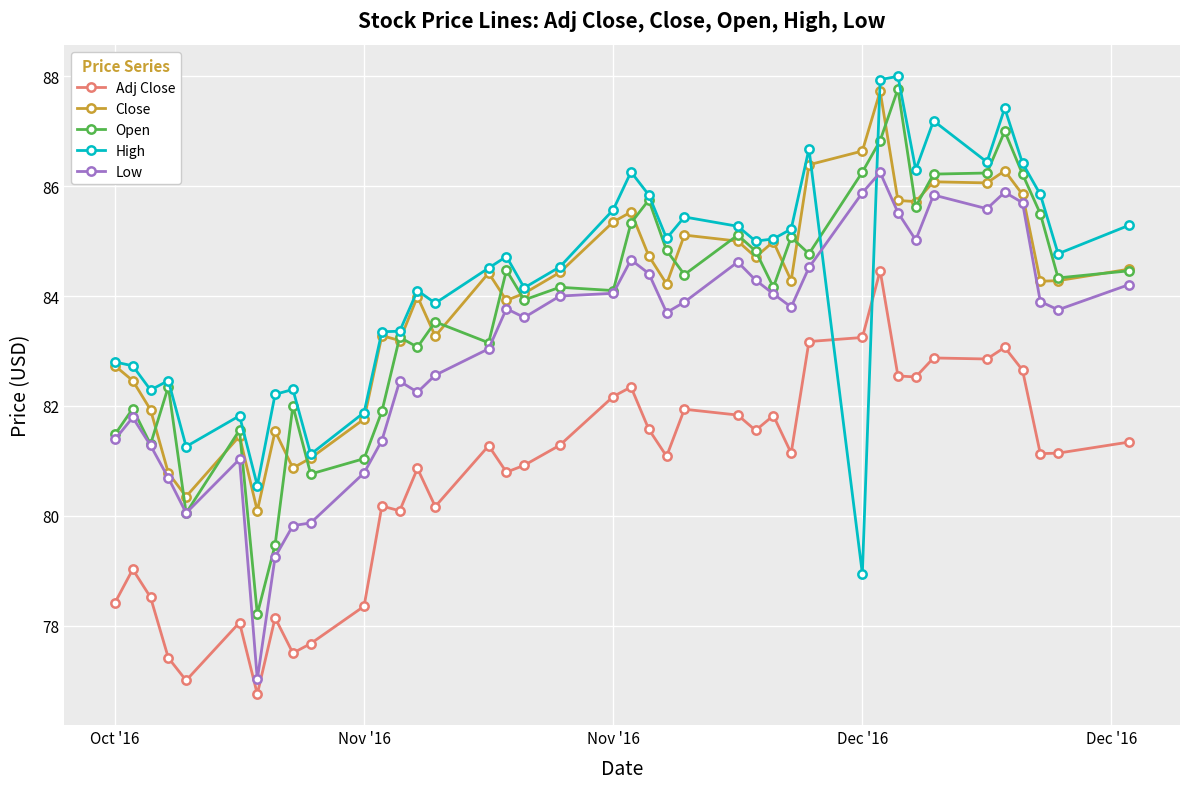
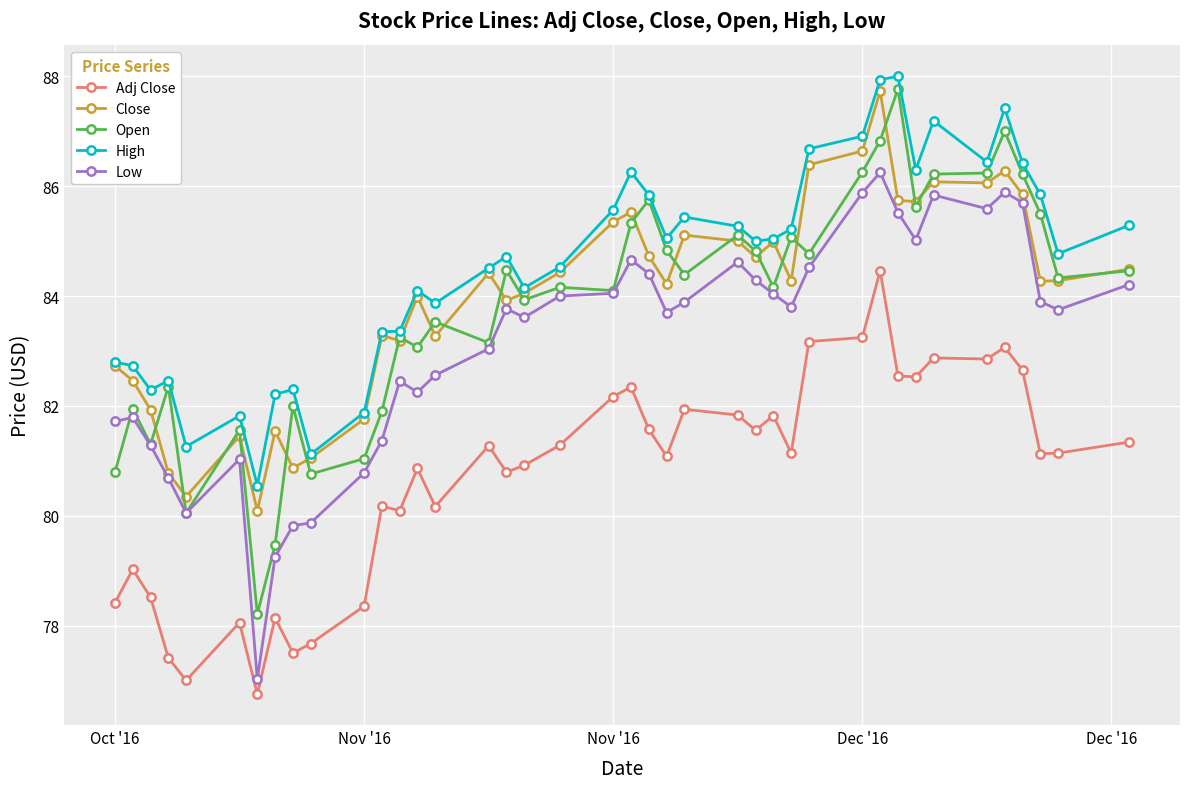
  {
    "Adj Close": {
      "Oct '16": 78.4,
      "Dec '16": 83.2
    },
    "Close": {
      "Oct '16": 82.7,
      "Dec '16": 86.6
    },
    "Open": {
-     "Oct '16": 81.5,
+     "Oct '16": 80.8,
      "Dec '16": 86.3
    },
    "High": {
      "Oct '16": 82.8,
-     "Dec '16": 78.9
+     "Dec '16": 86.9
    },
    "Low": {
-     "Oct '16": 81.4,
+     "Oct '16": 81.7,
      "Dec '16": 85.9
    }
  }
